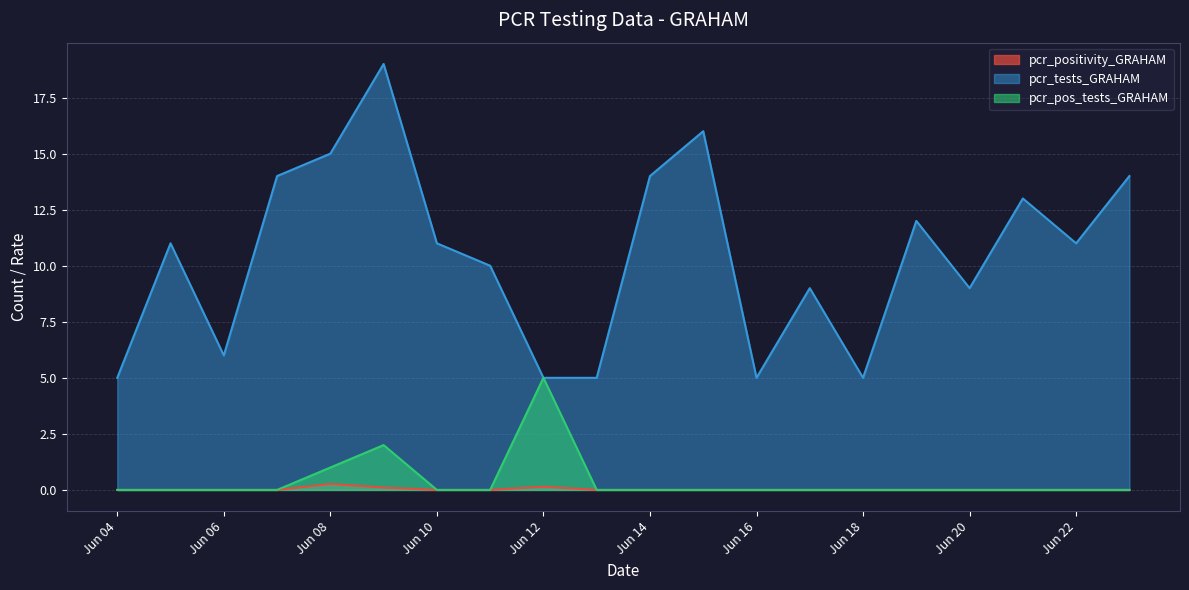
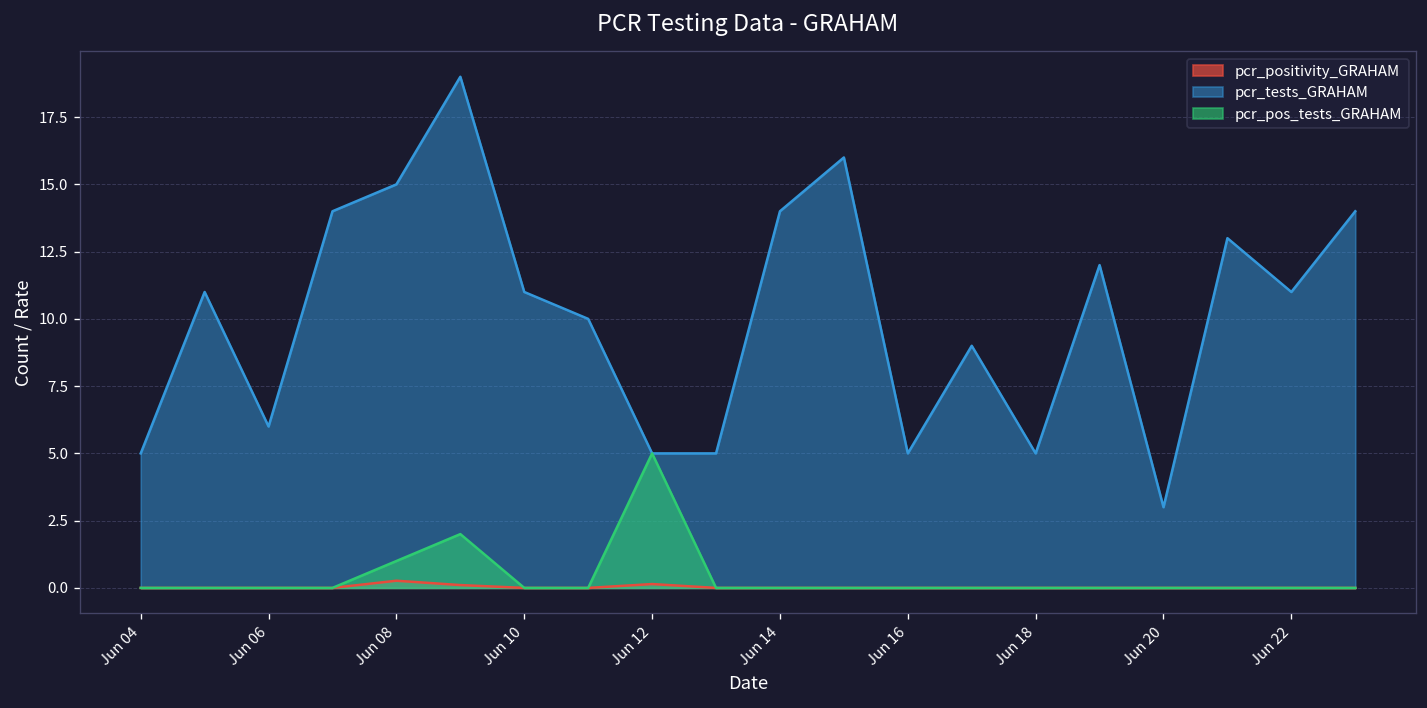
  {
    "pcr_positivity_GRAHAM": {
      "Jun 08": 0.3,
      "Jun 12": 0.1
    },
    "pcr_tests_GRAHAM": {
      "Jun 04": 5,
      "Jun 06": 6,
      "Jun 08": 15,
      "Jun 10": 11,
      "Jun 14": 14,
      "Jun 16": 5,
      "Jun 18": 5,
-     "Jun 20": 9,
+     "Jun 20": 3,
      "Jun 22": 11
    },
    "pcr_pos_tests_GRAHAM": {
      "Jun 08": 1
    }
  }
